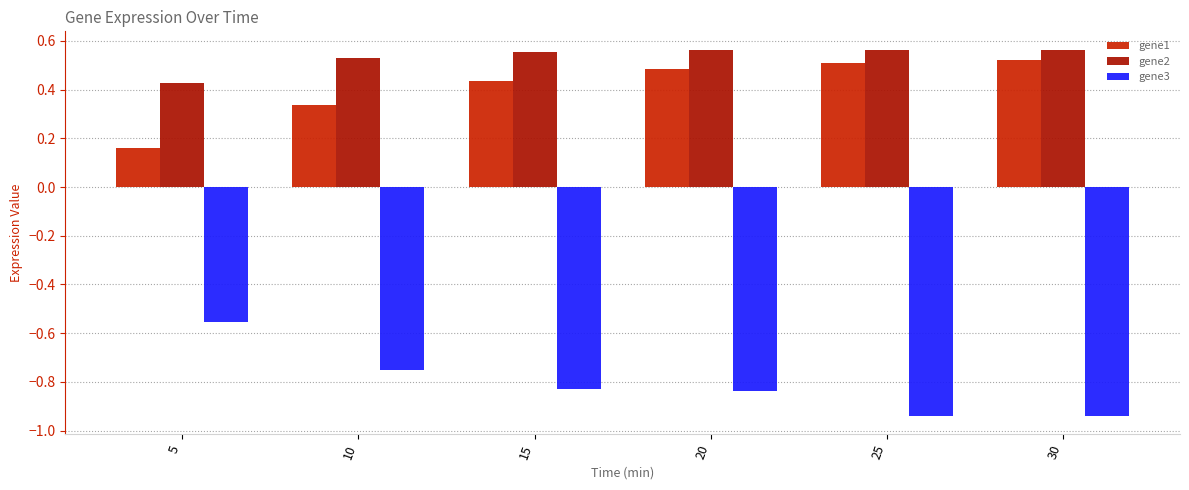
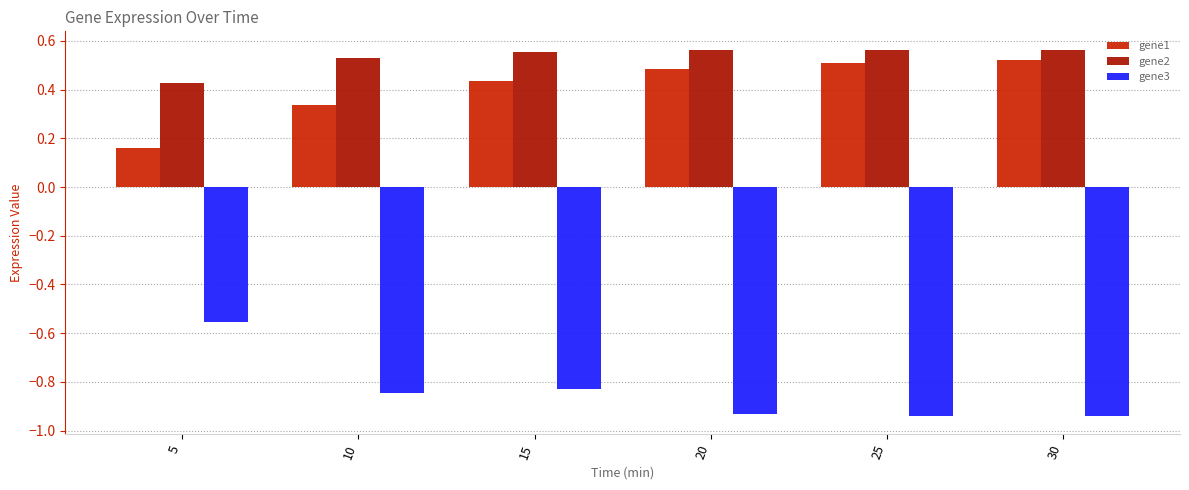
  {
    "gene3": {
      "5": -0.55,
-     "10": -0.75,
+     "10": -0.85,
      "15": -0.83,
-     "20": -0.84,
+     "20": -0.93,
      "25": -0.94,
      "30": -0.94
    }
  }
